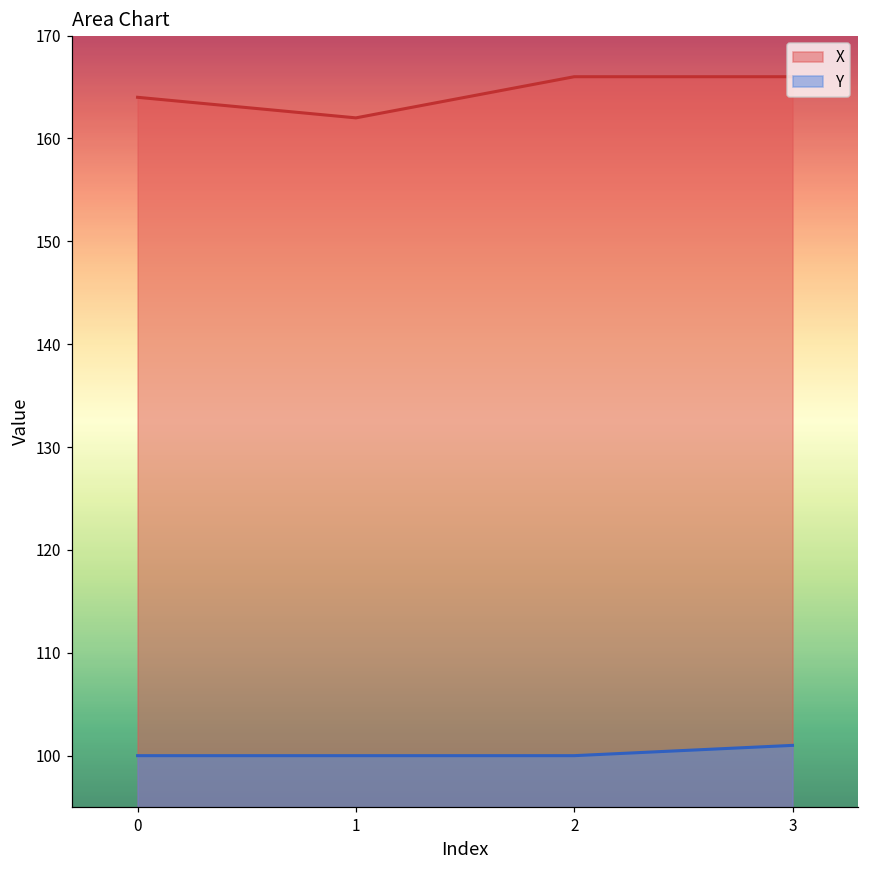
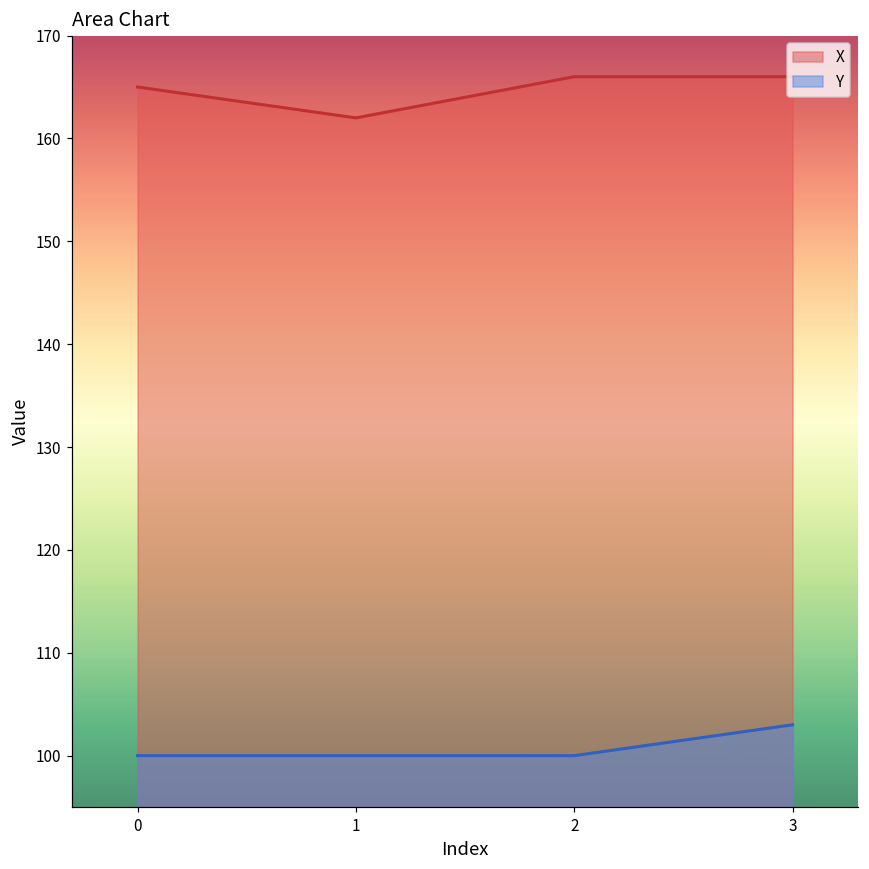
  {
    "X": {
-     "0": 164,
+     "0": 165,
      "1": 162,
      "2": 166
    },
    "Y": {
      "0": 100,
      "1": 100,
      "2": 100,
-     "3": 101
+     "3": 103
    }
  }
